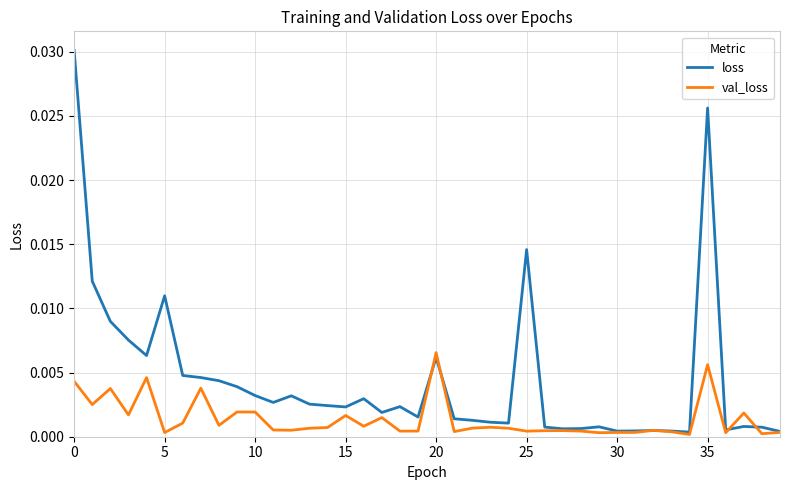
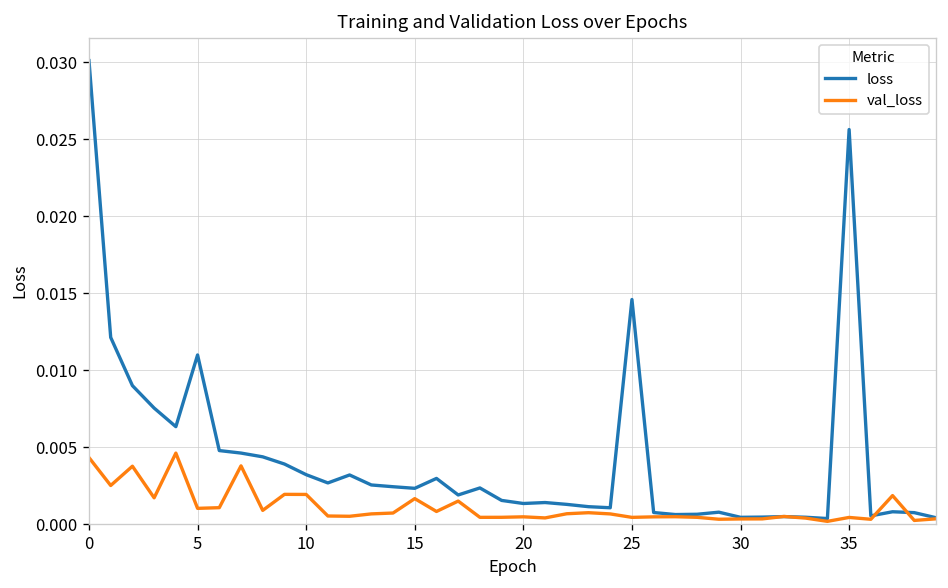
  {
    "loss": {
      "0": 0.0301,
      "5": 0.0110,
      "10": 0.0032,
      "15": 0.0023,
-     "20": 0.0062,
+     "20": 0.0013,
      "25": 0.0146,
      "35": 0.0256
    },
    "val_loss": {
      "0": 0.0043,
-     "5": 0.0003,
+     "5": 0.0010,
      "10": 0.0019,
      "15": 0.0017,
-     "20": 0.0066,
+     "20": 0.0005,
      "25": 0.0004,
-     "35": 0.0056
+     "35": 0.0004
    }
  }
